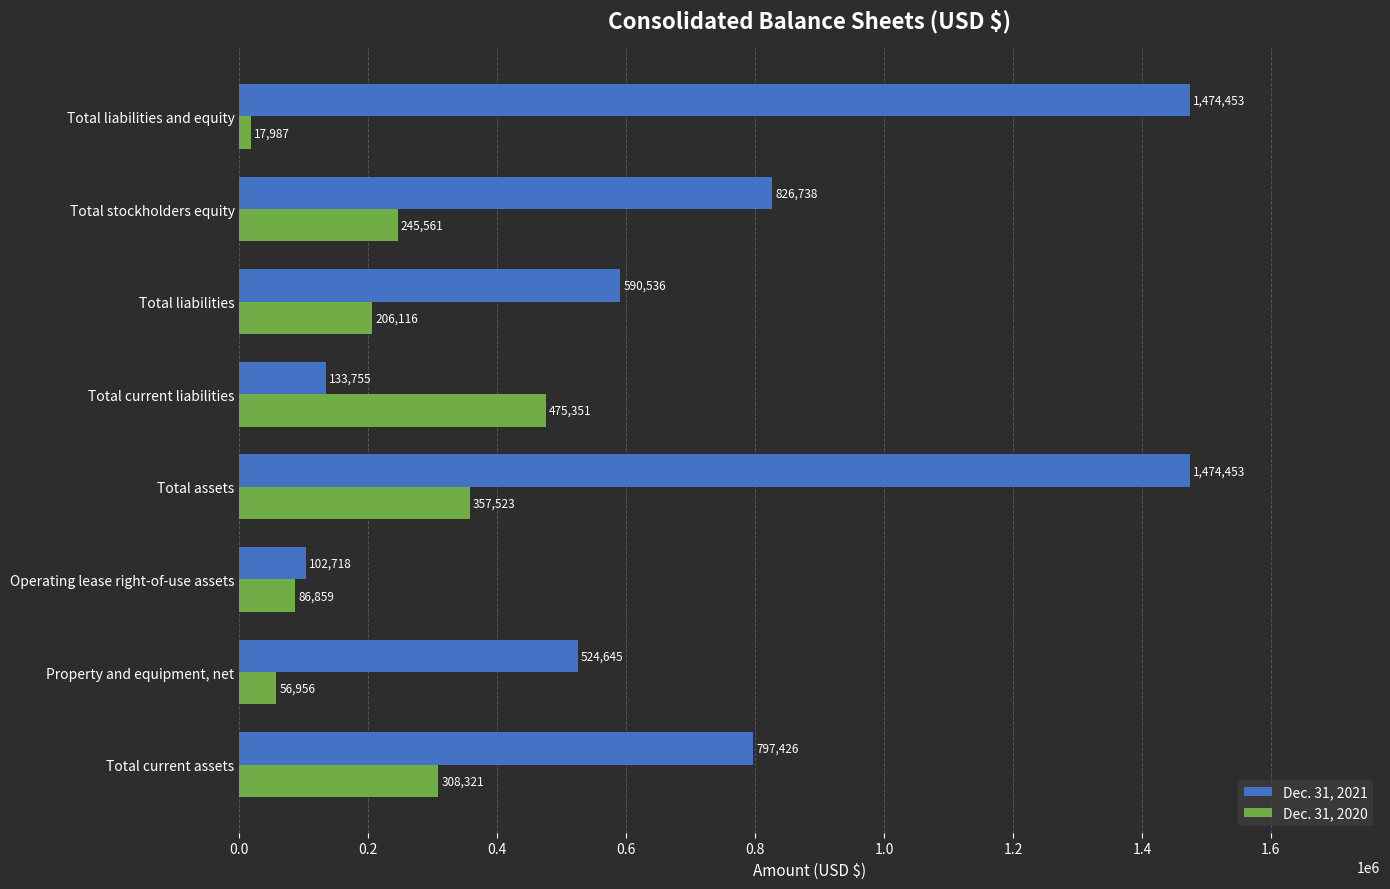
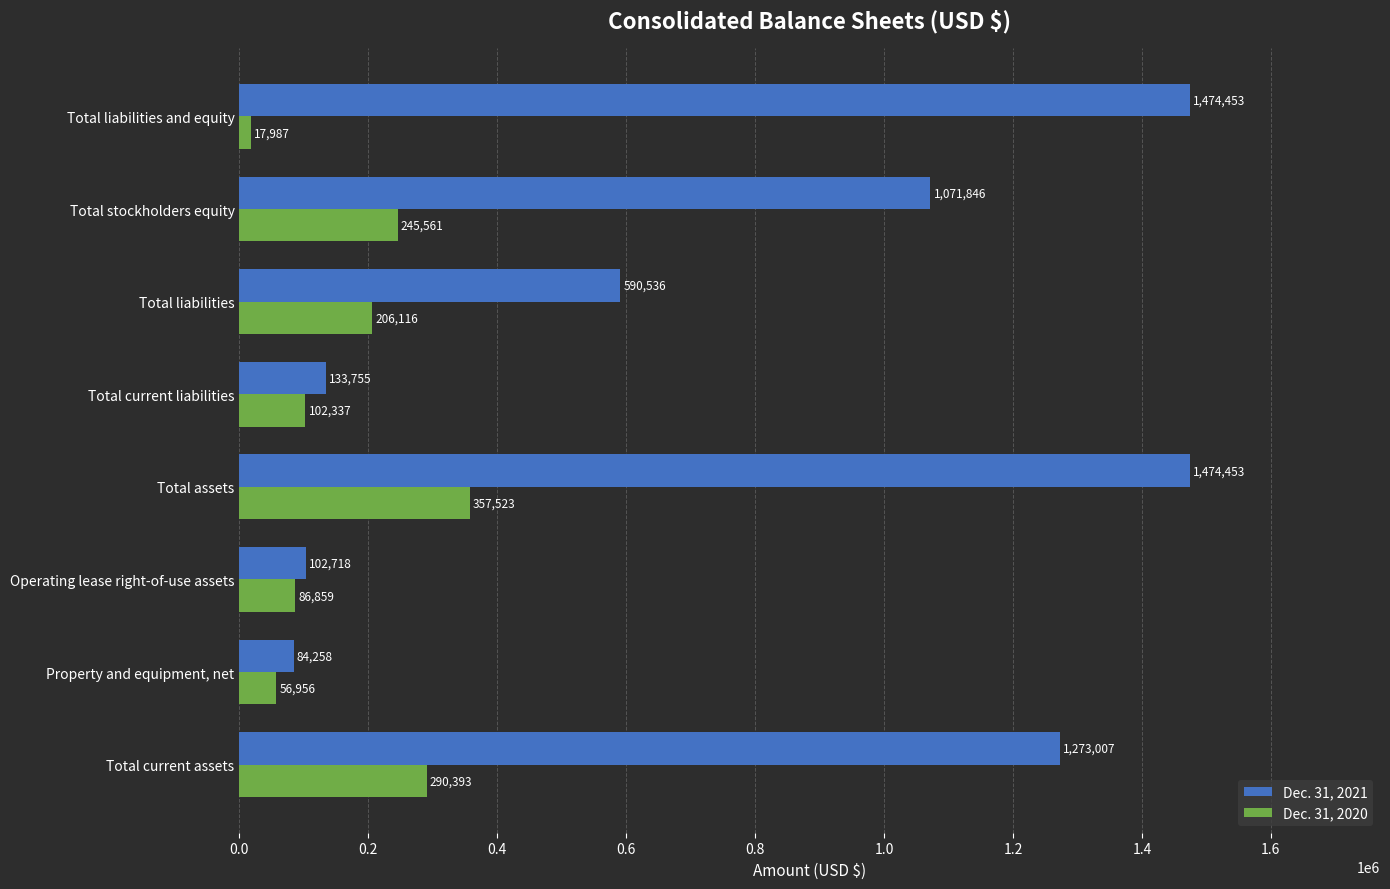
  {
    "Dec. 31, 2021": {
      "Total liabilities and equity": "1,474,453",
-     "Total stockholders equity": "826,738",
+     "Total stockholders equity": "1,071,846",
      "Total liabilities": "590,536",
      "Total current liabilities": "133,755",
      "Total assets": "1,474,453",
      "Operating lease right-of-use assets": "102,718",
-     "Property and equipment, net": "524,645",
-     "Total current assets": "797,426"
+     "Property and equipment, net": "84,258",
+     "Total current assets": "1,273,007"
    },
    "Dec. 31, 2020": {
      "Total liabilities and equity": "17,987",
      "Total stockholders equity": "245,561",
      "Total liabilities": "206,116",
-     "Total current liabilities": "475,351",
+     "Total current liabilities": "102,337",
      "Total assets": "357,523",
      "Operating lease right-of-use assets": "86,859",
      "Property and equipment, net": "56,956",
-     "Total current assets": "308,321"
+     "Total current assets": "290,393"
    }
  }
